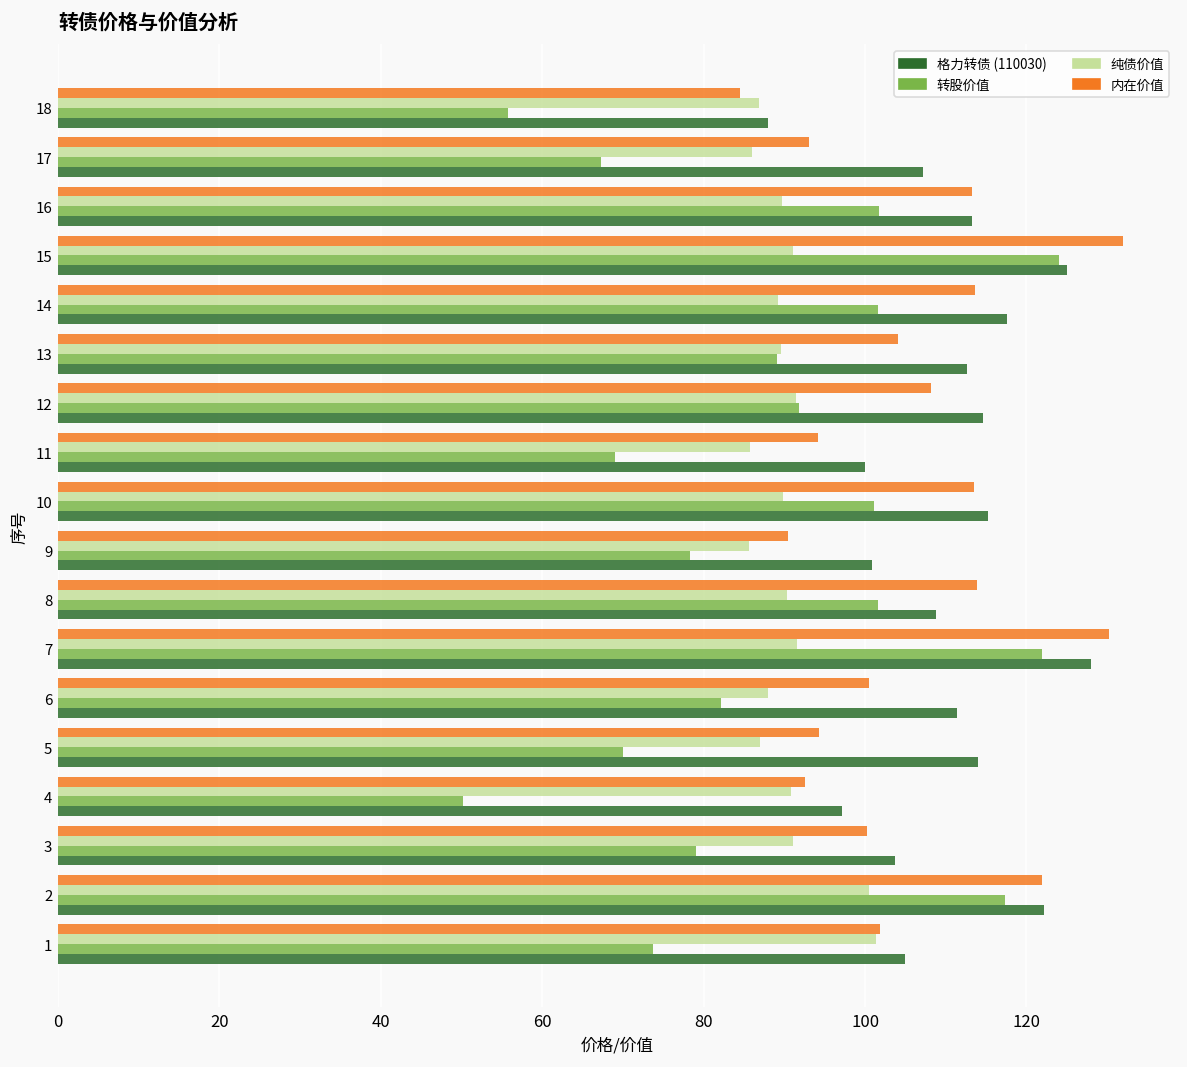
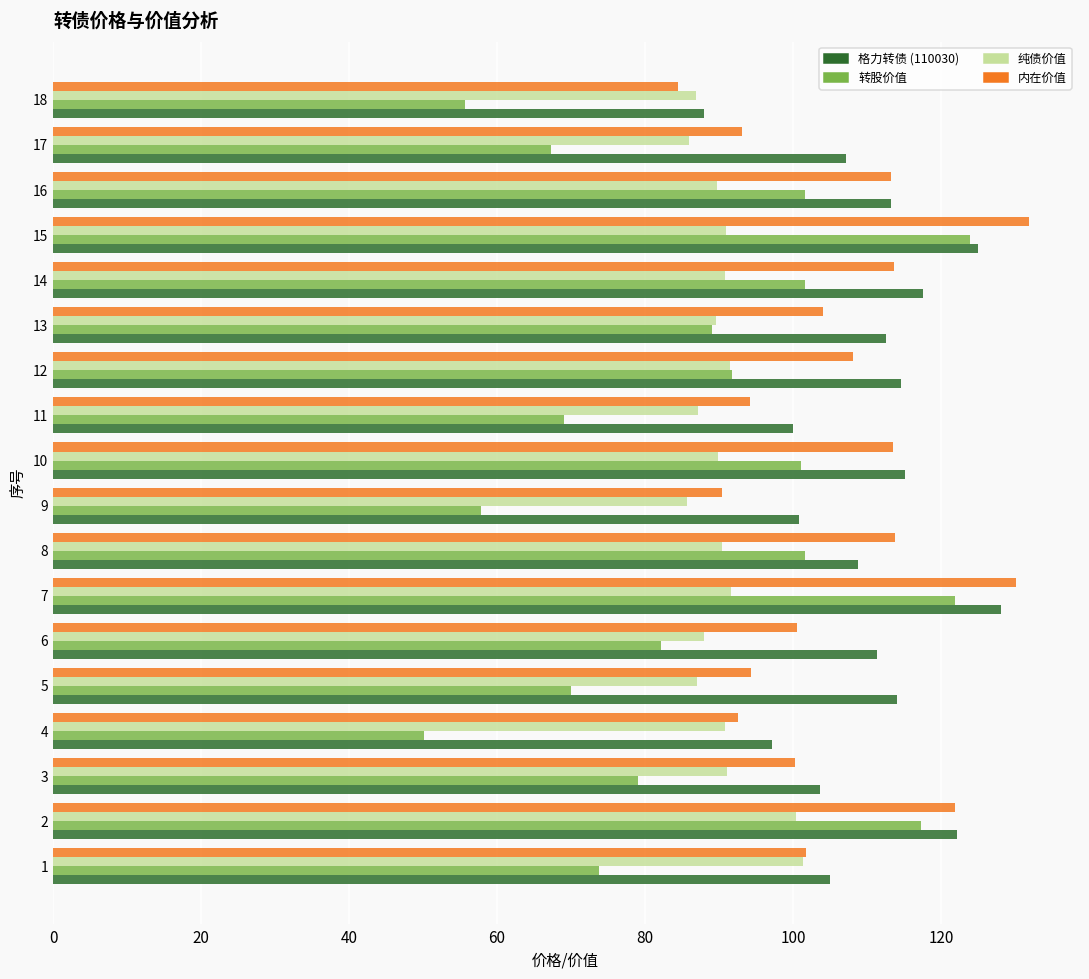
  {
    "格力转债 (110030)": {
      "18": 88,
      "17": 107,
      "16": 113,
      "15": 125,
      "14": 118,
      "13": 113,
      "12": 115,
      "11": 100,
      "10": 115,
      "9": 101,
      "8": 109,
      "7": 128,
      "6": 111,
      "5": 114,
      "4": 97,
      "3": 104,
      "2": 122,
      "1": 105
    },
    "转股价值": {
      "18": 56,
      "17": 67,
      "16": 102,
      "15": 124,
      "14": 102,
      "13": 89,
      "12": 92,
      "11": 69,
      "10": 101,
-     "9": 78,
+     "9": 58,
      "8": 102,
      "7": 122,
      "6": 82,
      "5": 70,
      "4": 50,
      "3": 79,
      "2": 117,
      "1": 74
    },
    "纯债价值": {
      "18": 87,
      "17": 86,
      "16": 90,
      "15": 91,
-     "14": 89,
+     "14": 91,
      "13": 90,
      "12": 91,
-     "11": 86,
+     "11": 87,
      "10": 90,
      "9": 86,
      "8": 90,
      "7": 92,
      "6": 88,
      "5": 87,
      "4": 91,
      "3": 91,
      "2": 100,
      "1": 101
    },
    "内在价值": {
      "18": 84,
      "17": 93,
      "16": 113,
      "15": 132,
      "14": 114,
      "13": 104,
      "12": 108,
      "11": 94,
      "10": 114,
      "9": 90,
      "8": 114,
      "7": 130,
      "6": 101,
      "5": 94,
      "4": 93,
      "3": 100,
      "2": 122,
      "1": 102
    }
  }
